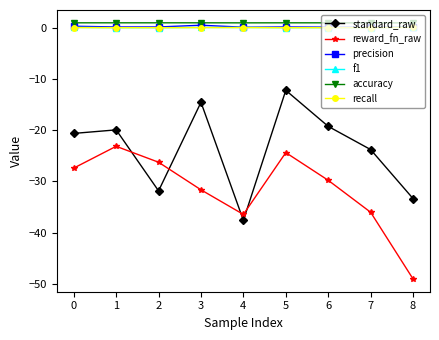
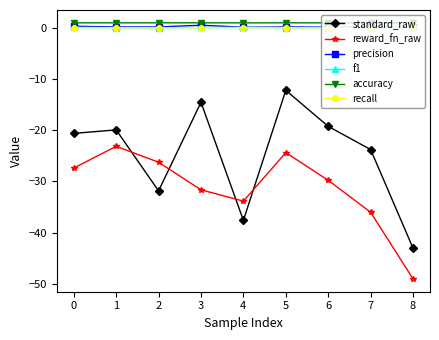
  {
    "standard_raw": {
      "0": -21,
      "1": -20,
      "2": -32,
      "3": -15,
      "4": -38,
      "5": -12,
      "6": -19,
      "7": -24,
-     "8": -33
+     "8": -43
    },
    "reward_fn_raw": {
      "0": -27,
      "1": -23,
      "2": -26,
      "3": -32,
-     "4": -36,
+     "4": -34,
      "5": -24,
      "6": -30,
      "7": -36,
      "8": -49
    },
    "accuracy": {
      "0": 1,
      "1": 1,
      "2": 1,
      "4": 1,
      "5": 1
    }
  }
